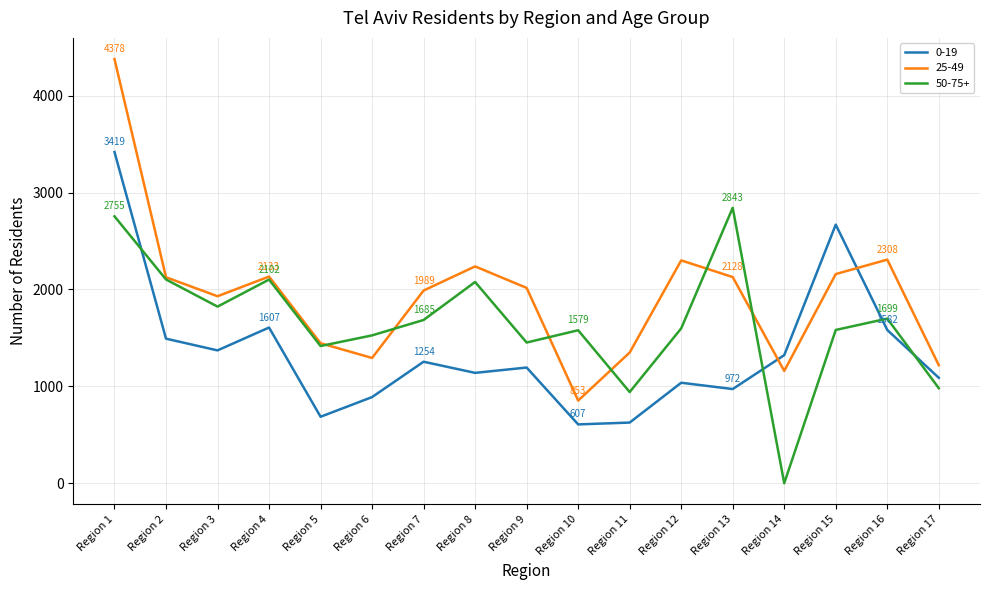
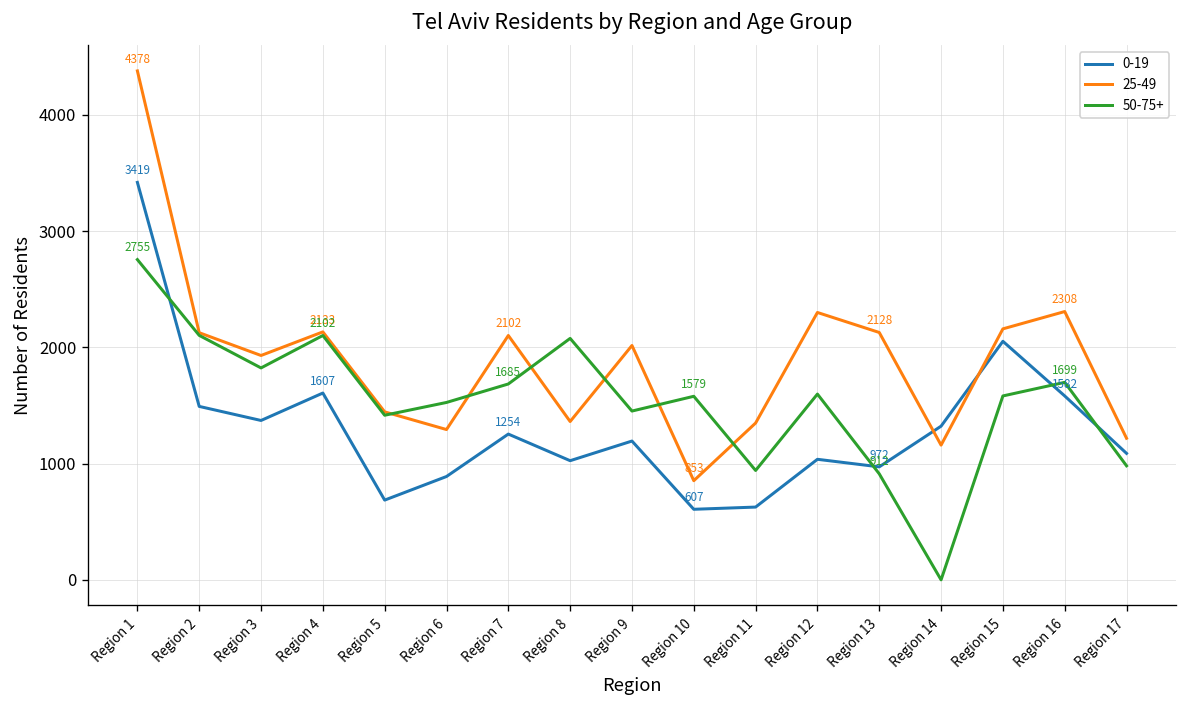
  {
    "0-19": {
      "Region 2": 1500,
      "Region 3": 1400,
      "Region 5": 700,
      "Region 6": 900,
-     "Region 8": 1100,
+     "Region 8": 1000,
      "Region 9": 1200,
      "Region 11": 600,
      "Region 12": 1000,
      "Region 14": 1300,
-     "Region 15": 2700,
+     "Region 15": 2100,
      "Region 17": 1100
    },
    "25-49": {
      "Region 1": 4378,
-     "Region 7": 1989,
-     "Region 8": 2200,
+     "Region 7": 2102,
+     "Region 8": 1400,
      "Region 10": 853,
      "Region 13": 2128,
      "Region 16": 2308
    },
    "50-75+": {
      "Region 1": 2755,
      "Region 7": 1685,
      "Region 10": 1579,
-     "Region 13": 2843,
+     "Region 13": 912,
      "Region 16": 1699
    }
  }
